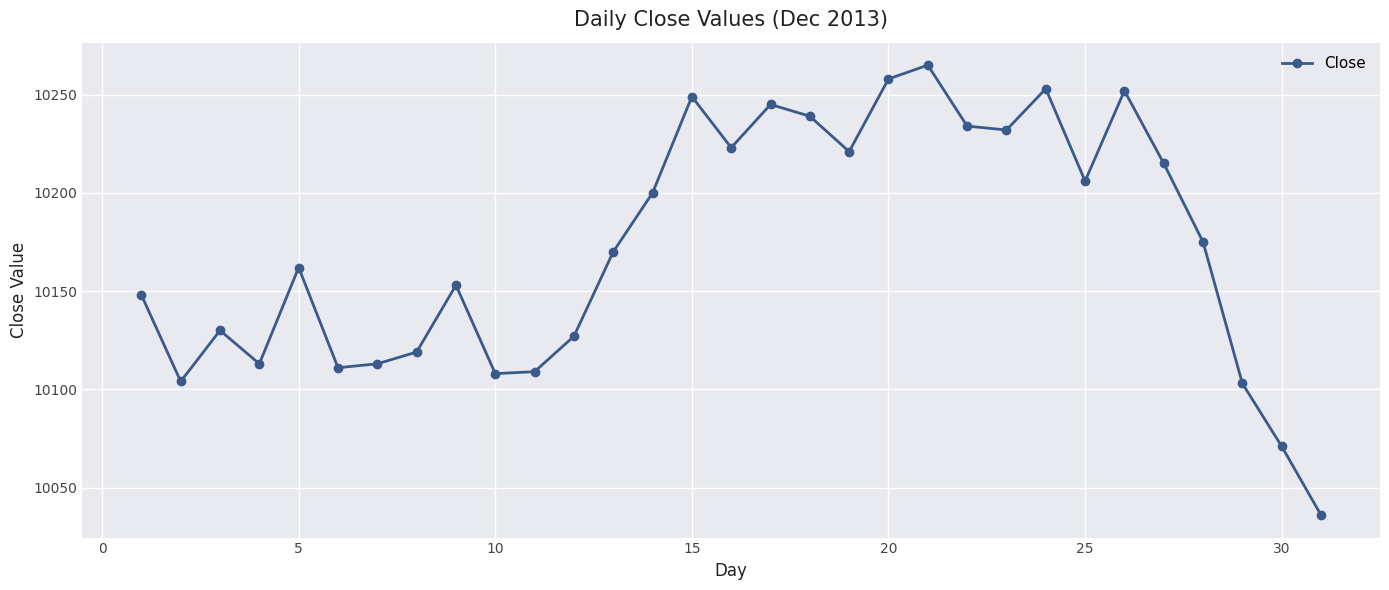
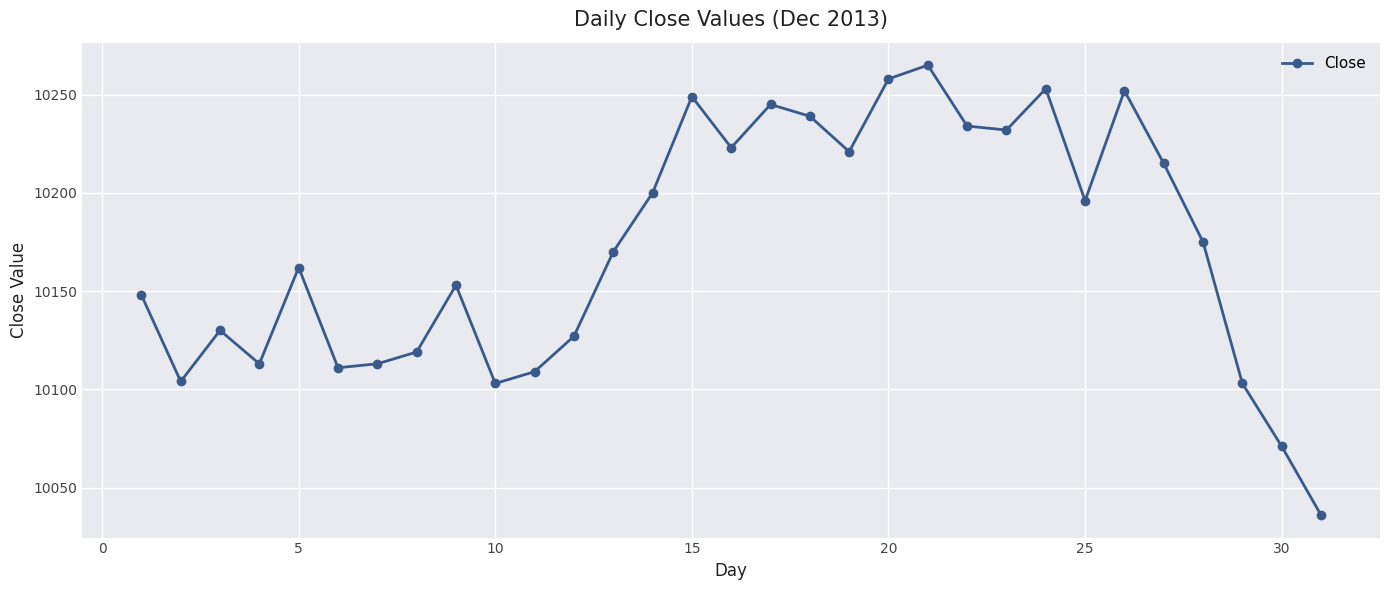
  {
    "5": 10162,
-   "10": 10108,
+   "10": 10103,
    "15": 10249,
    "20": 10258,
-   "25": 10206,
+   "25": 10196,
    "30": 10071
  }
